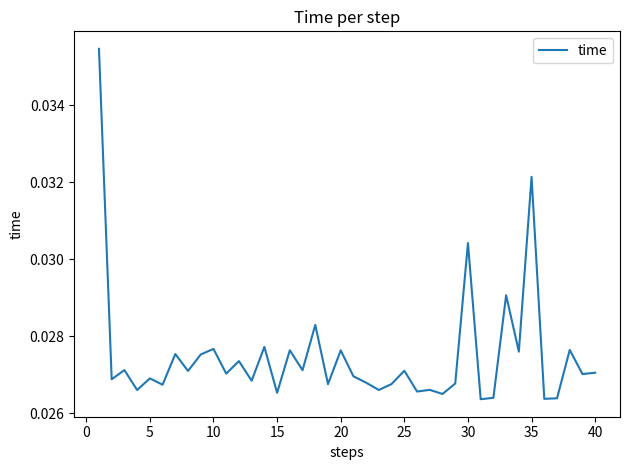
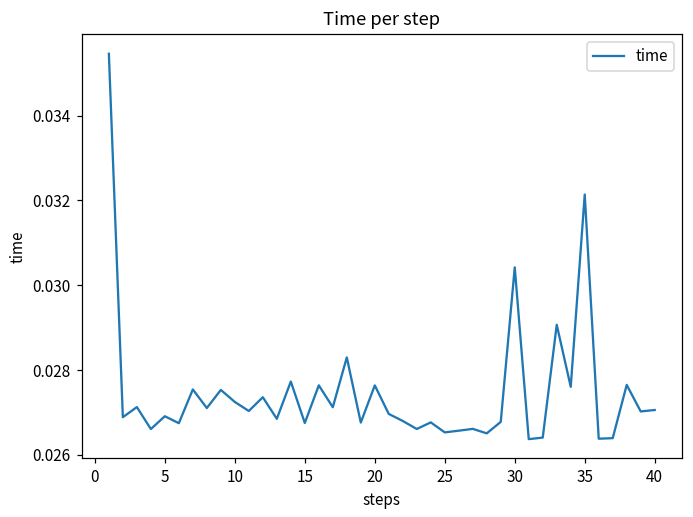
  {
    "5": 0.0269,
-   "10": 0.0277,
-   "15": 0.0265,
+   "10": 0.0272,
+   "15": 0.0268,
    "20": 0.0276,
-   "25": 0.0271,
+   "25": 0.0265,
    "30": 0.0304,
    "35": 0.0321,
    "40": 0.0271
  }
